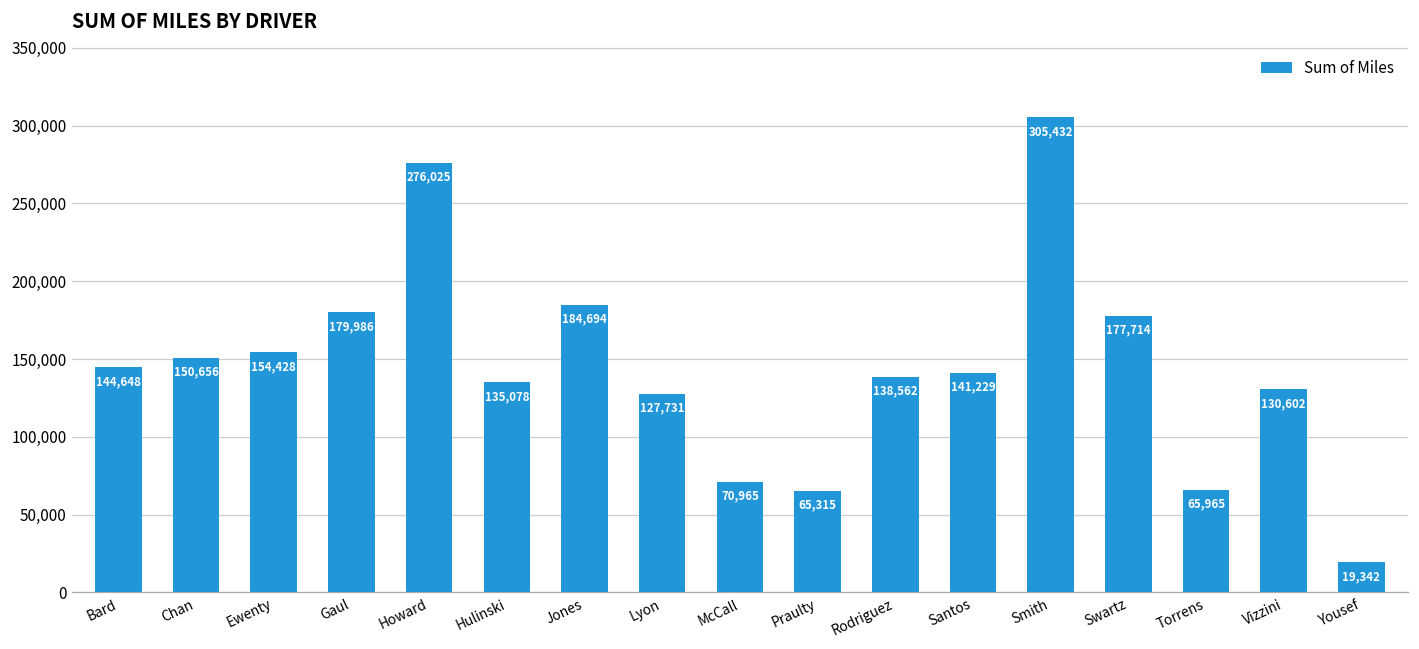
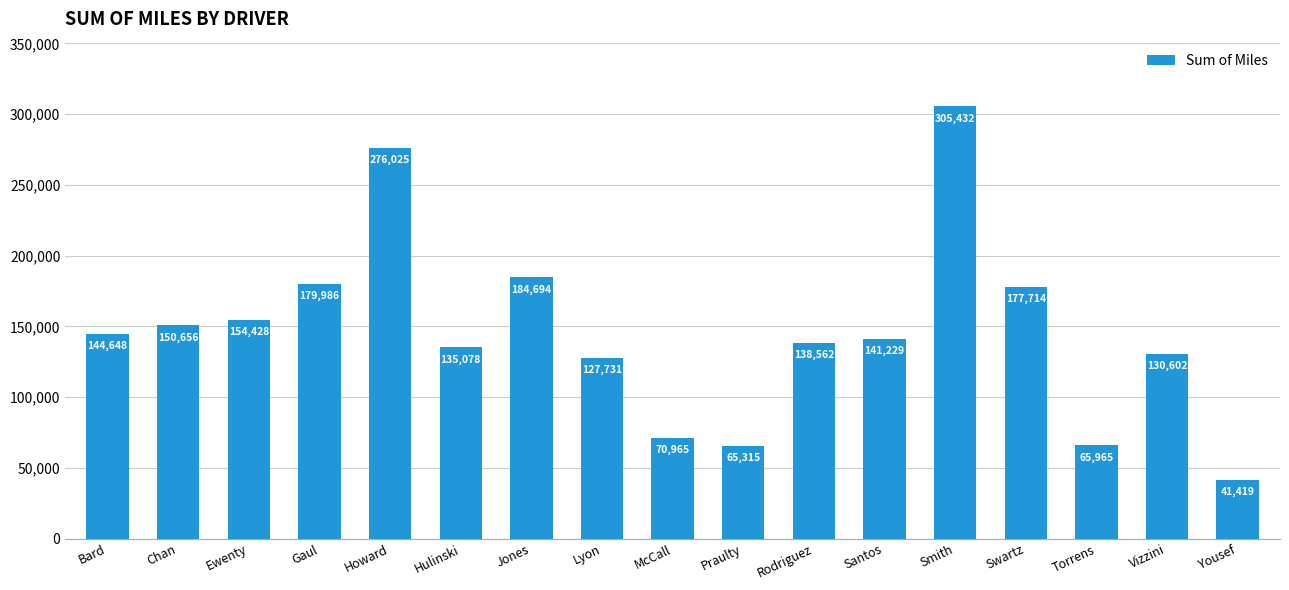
  {
    "Bard": "144,648",
    "Chan": "150,656",
    "Ewenty": "154,428",
    "Gaul": "179,986",
    "Howard": "276,025",
    "Hulinski": "135,078",
    "Jones": "184,694",
    "Lyon": "127,731",
    "McCall": "70,965",
    "Praulty": "65,315",
    "Rodriguez": "138,562",
    "Santos": "141,229",
    "Smith": "305,432",
    "Swartz": "177,714",
    "Torrens": "65,965",
    "Vizzini": "130,602",
-   "Yousef": "19,342"
+   "Yousef": "41,419"
  }
